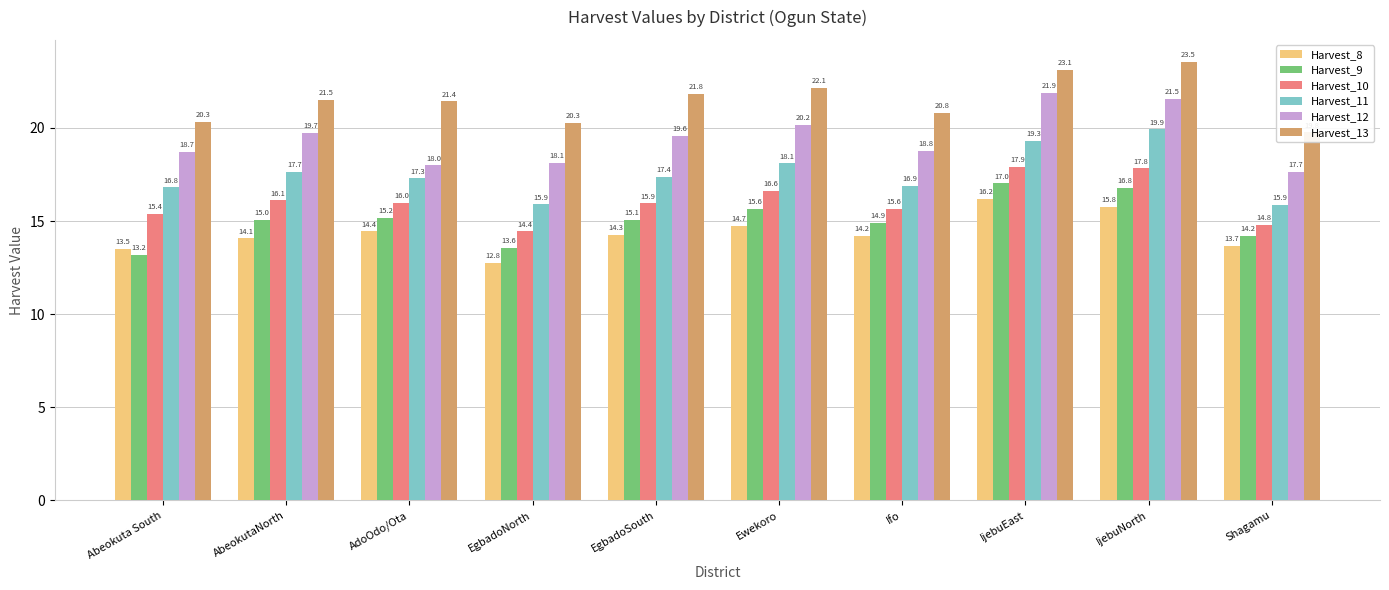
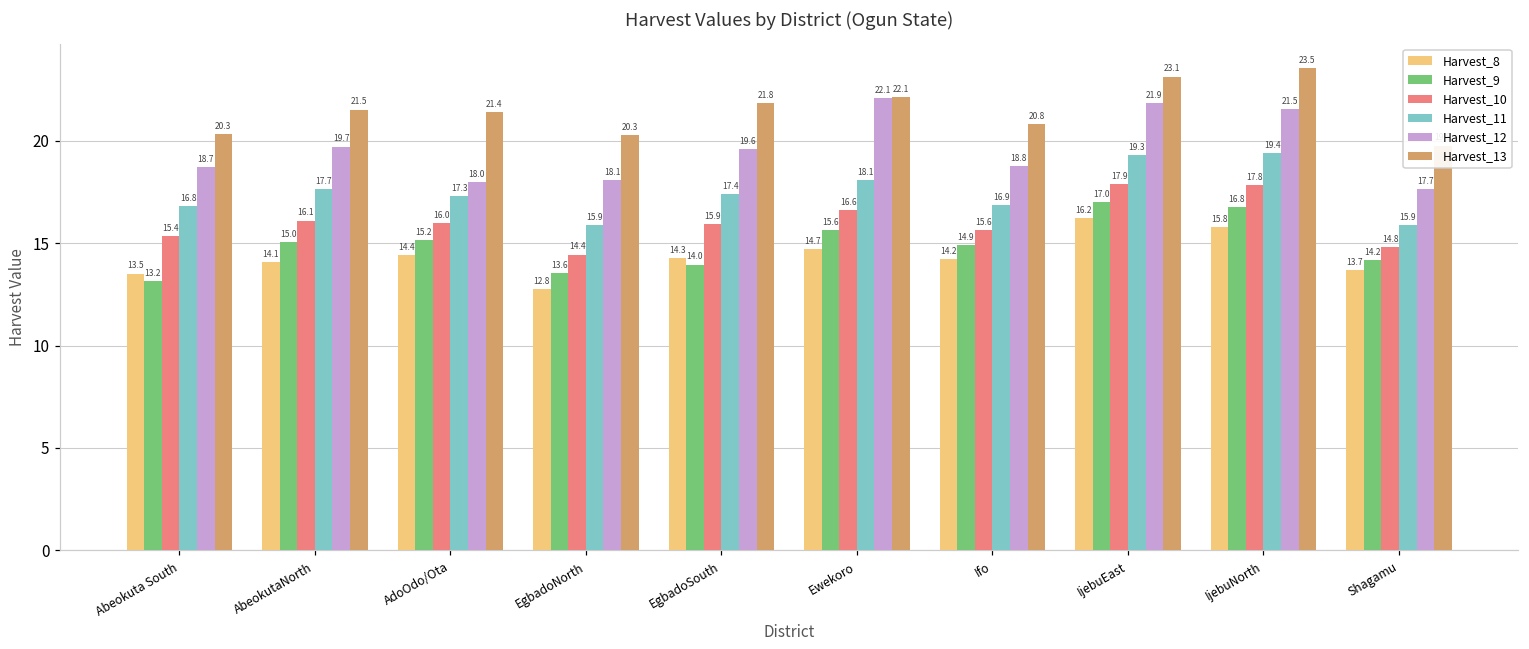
  {
    "Harvest_9": {
      "Abeokuta South": 13.2,
      "AbeokutaNorth": 15.0,
      "AdoOdo/Ota": 15.2,
      "EgbadoNorth": 13.6,
-     "EgbadoSouth": 15.1,
+     "EgbadoSouth": 14.0,
      "Ewekoro": 15.6,
      "Ifo": 14.9,
      "IjebuEast": 17.0,
      "IjebuNorth": 16.8,
      "Shagamu": 14.2
    },
    "Harvest_11": {
      "Abeokuta South": 16.8,
      "AbeokutaNorth": 17.7,
      "AdoOdo/Ota": 17.3,
      "EgbadoNorth": 15.9,
      "EgbadoSouth": 17.4,
      "Ewekoro": 18.1,
      "Ifo": 16.9,
      "IjebuEast": 19.3,
-     "IjebuNorth": 19.9,
+     "IjebuNorth": 19.4,
      "Shagamu": 15.9
    },
    "Harvest_12": {
      "Abeokuta South": 18.7,
      "AbeokutaNorth": 19.7,
      "AdoOdo/Ota": 18.0,
      "EgbadoNorth": 18.1,
      "EgbadoSouth": 19.6,
-     "Ewekoro": 20.2,
+     "Ewekoro": 22.1,
      "Ifo": 18.8,
      "IjebuEast": 21.9,
      "IjebuNorth": 21.5,
      "Shagamu": 17.7
    }
  }
